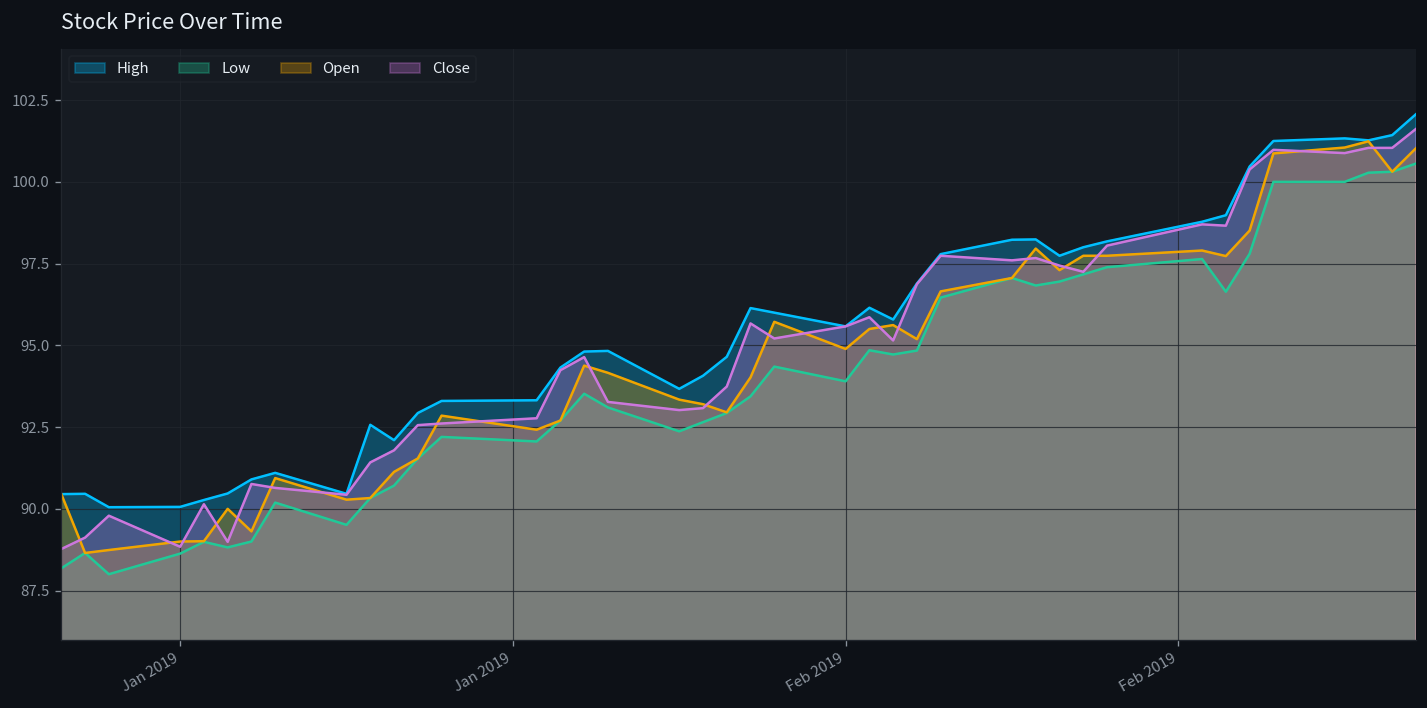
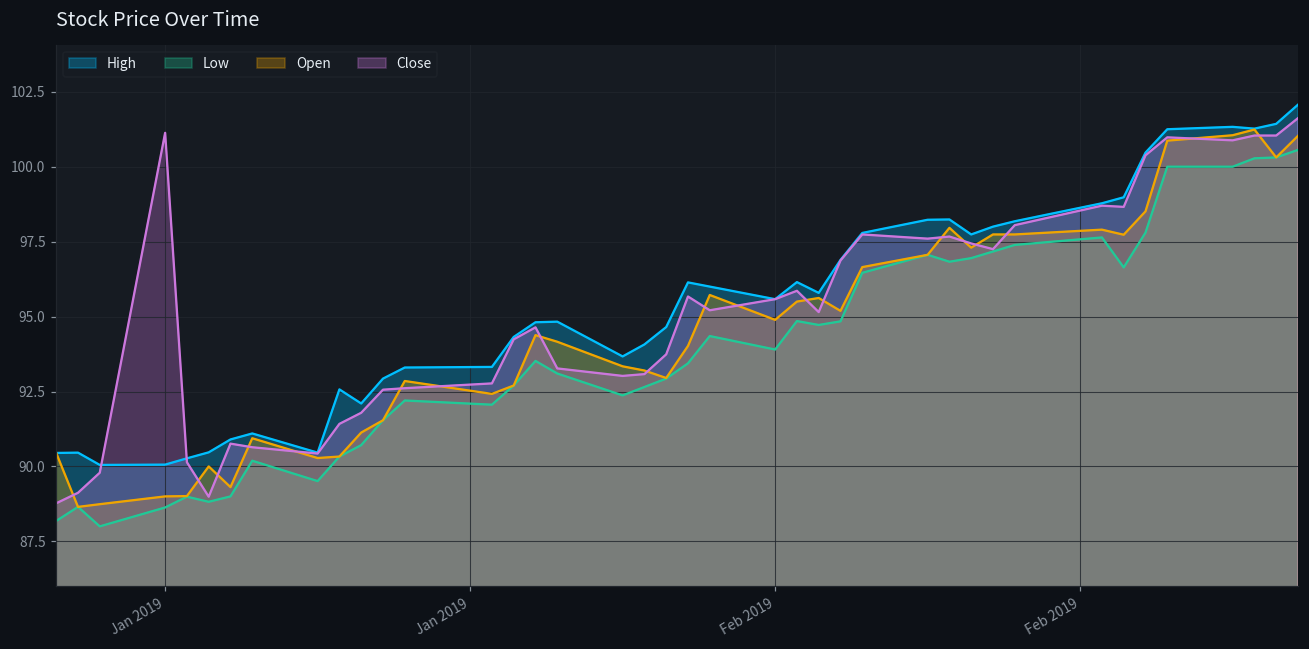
  {
    "Open": {
      "Jan 2019": 89.0,
      "Feb 2019": 94.9
    },
    "Close": {
-     "Jan 2019": 88.8
+     "Jan 2019": 101.1
    }
  }
